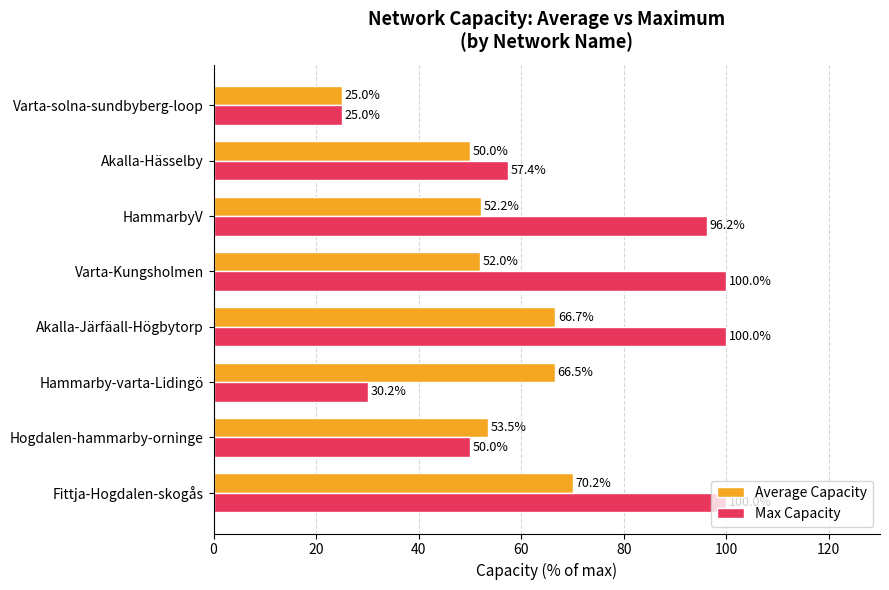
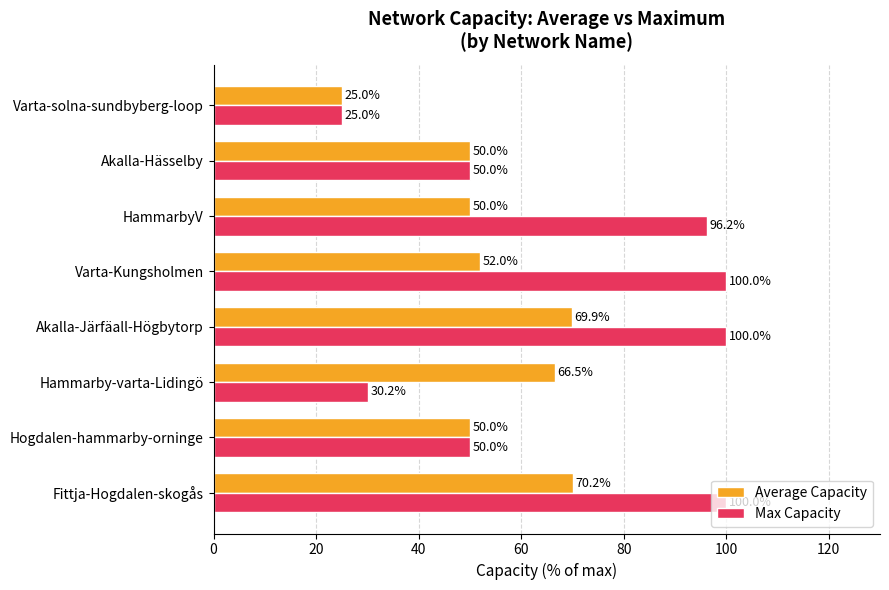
  {
    "Average Capacity": {
      "Varta-solna-sundbyberg-loop": "25.0%",
      "Akalla-Hässelby": "50.0%",
-     "HammarbyV": "52.2%",
+     "HammarbyV": "50.0%",
      "Varta-Kungsholmen": "52.0%",
-     "Akalla-Järfäall-Högbytorp": "66.7%",
+     "Akalla-Järfäall-Högbytorp": "69.9%",
      "Hammarby-varta-Lidingö": "66.5%",
-     "Hogdalen-hammarby-orninge": "53.5%",
+     "Hogdalen-hammarby-orninge": "50.0%",
      "Fittja-Hogdalen-skogås": "70.2%"
    },
    "Max Capacity": {
      "Varta-solna-sundbyberg-loop": "25.0%",
-     "Akalla-Hässelby": "57.4%",
+     "Akalla-Hässelby": "50.0%",
      "HammarbyV": "96.2%",
      "Varta-Kungsholmen": "100.0%",
      "Akalla-Järfäall-Högbytorp": "100.0%",
      "Hammarby-varta-Lidingö": "30.2%",
      "Hogdalen-hammarby-orninge": "50.0%"
    }
  }
